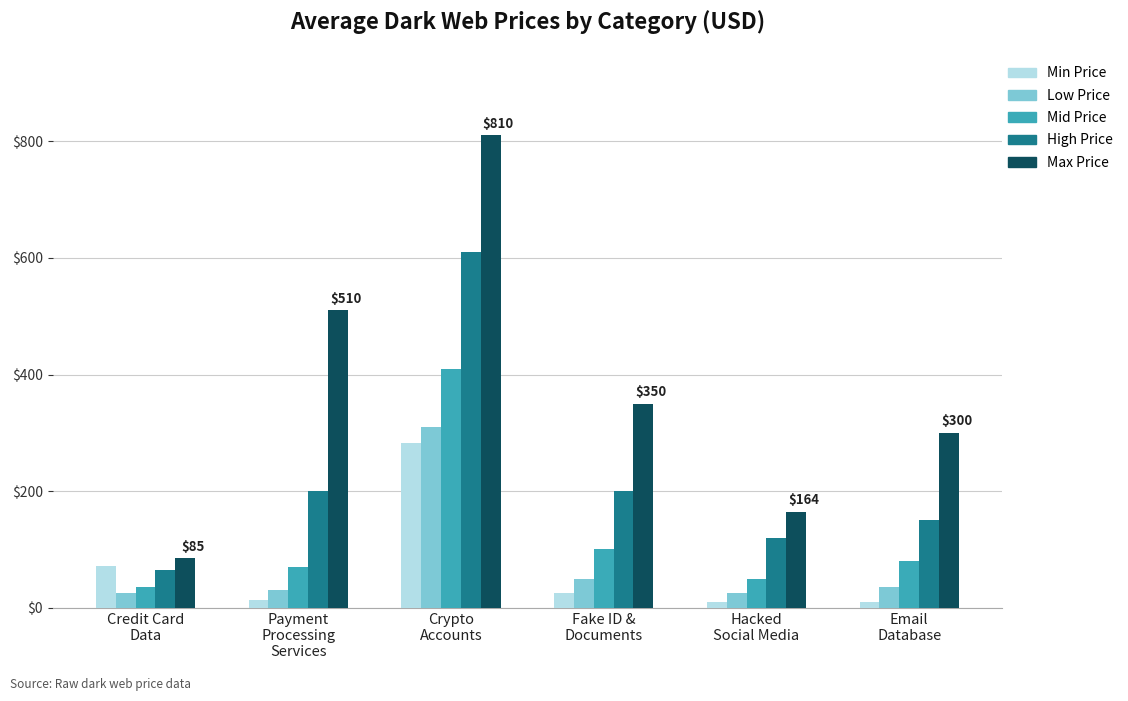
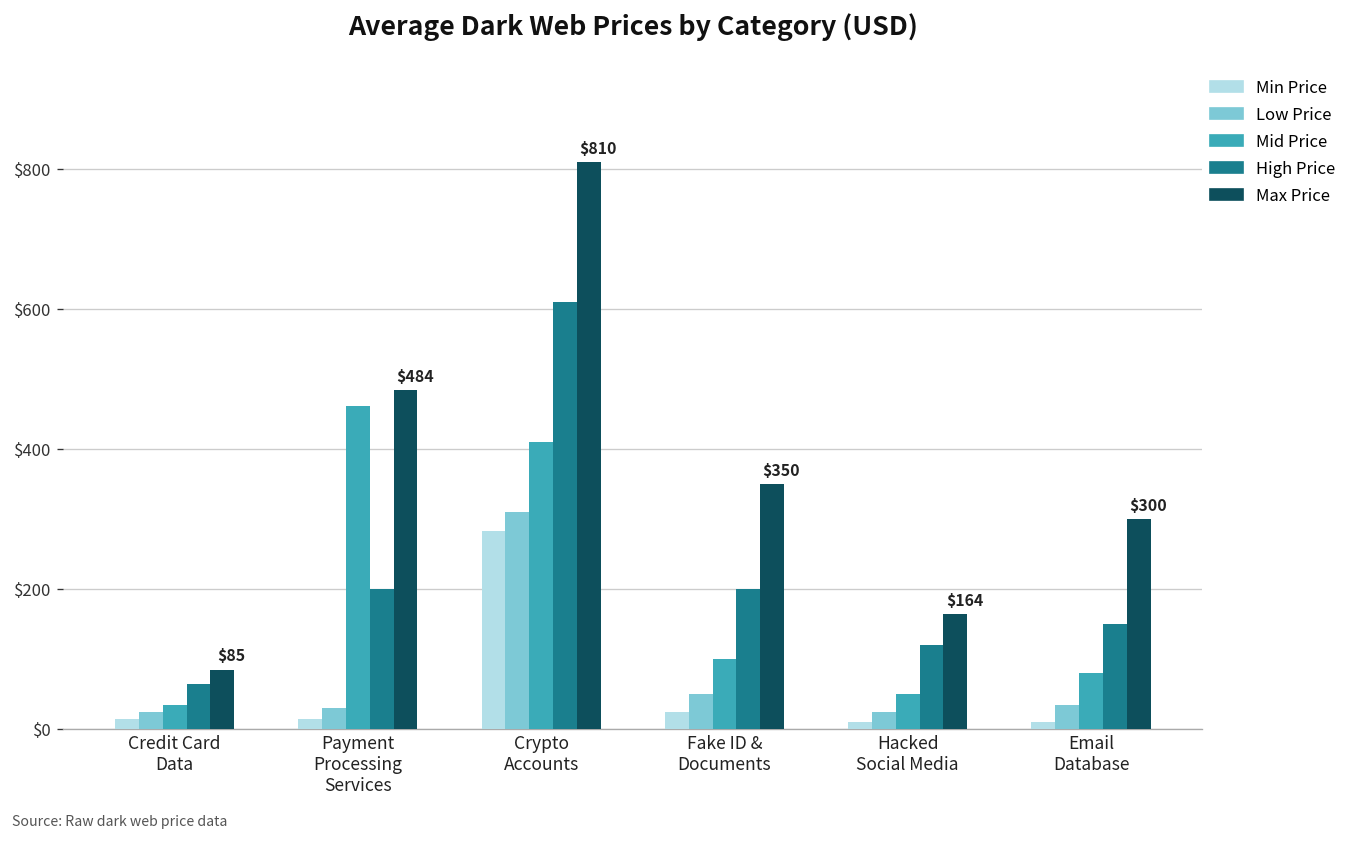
  {
    "Min Price": {
-     "Credit Card Data": "$70",
+     "Credit Card Data": "$10",
      "Payment Processing Services": "$10",
      "Crypto Accounts": "$280",
      "Fake ID & Documents": "$30",
      "Hacked Social Media": "$10",
      "Email Database": "$10"
    },
    "Low Price": {
      "Credit Card Data": "$30",
      "Payment Processing Services": "$30",
      "Crypto Accounts": "$310",
      "Fake ID & Documents": "$50",
      "Hacked Social Media": "$30",
      "Email Database": "$40"
    },
    "Mid Price": {
      "Credit Card Data": "$40",
-     "Payment Processing Services": "$70",
+     "Payment Processing Services": "$460",
      "Crypto Accounts": "$410",
      "Fake ID & Documents": "$100",
      "Hacked Social Media": "$50",
      "Email Database": "$80"
    },
    "High Price": {
      "Credit Card Data": "$70",
      "Payment Processing Services": "$200",
      "Crypto Accounts": "$610",
      "Fake ID & Documents": "$200",
      "Hacked Social Media": "$120",
      "Email Database": "$150"
    },
    "Max Price": {
      "Credit Card Data": "$85",
-     "Payment Processing Services": "$510",
+     "Payment Processing Services": "$484",
      "Crypto Accounts": "$810",
      "Fake ID & Documents": "$350",
      "Hacked Social Media": "$164",
      "Email Database": "$300"
    }
  }
